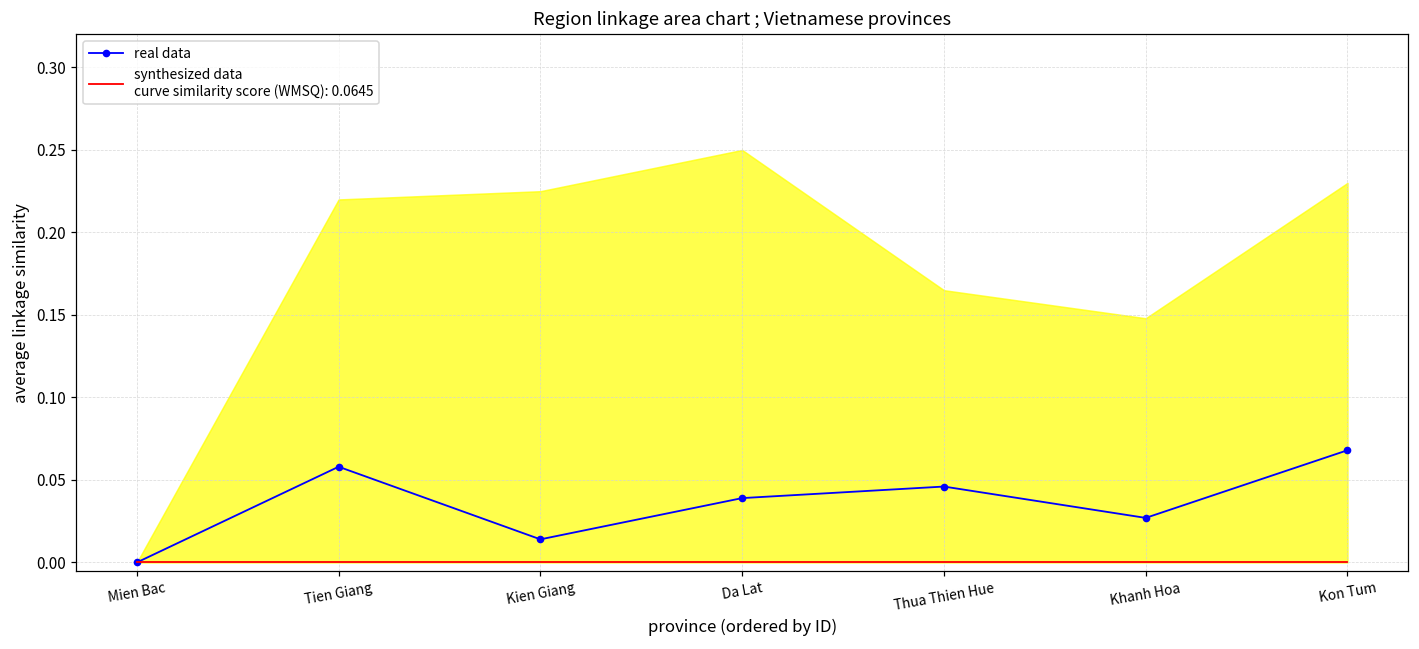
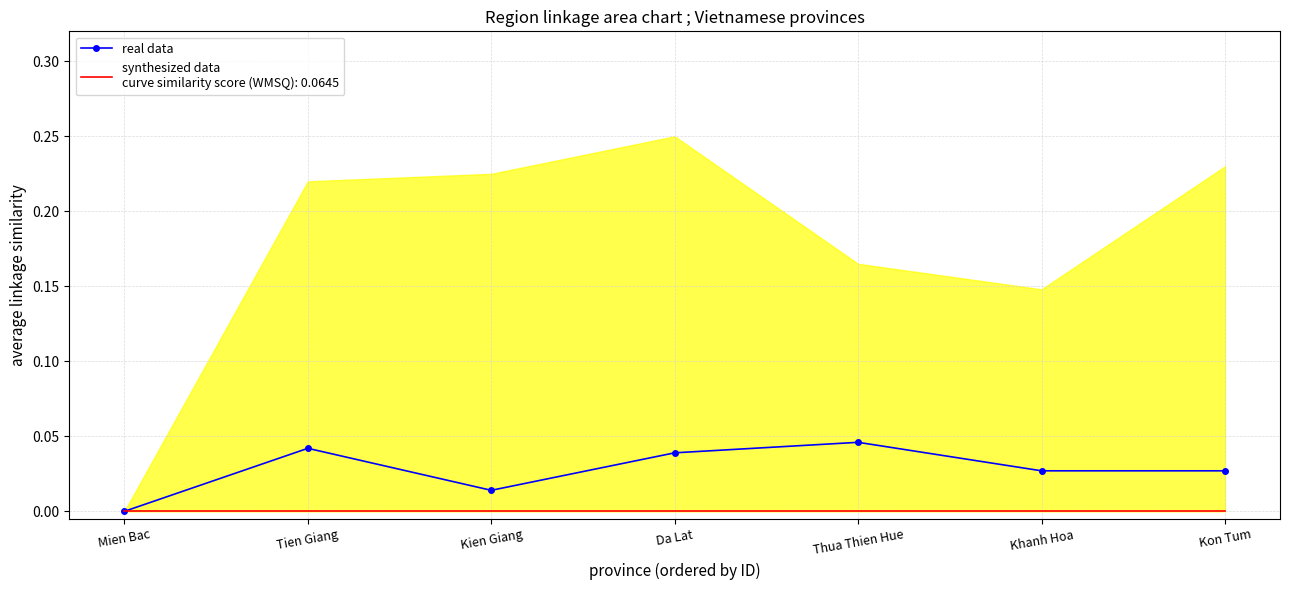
  {
    "real data": {
-     "Tien Giang": 0.058,
+     "Tien Giang": 0.042,
      "Kien Giang": 0.014,
      "Da Lat": 0.039,
      "Thua Thien Hue": 0.046,
      "Khanh Hoa": 0.027,
-     "Kon Tum": 0.068
+     "Kon Tum": 0.027
    },
    "synthesized data curve similarity score (WMSQ): 0.0645": {
      "Tien Giang": 0.000,
      "Kien Giang": 0.000,
      "Da Lat": 0.000,
      "Thua Thien Hue": 0.000,
      "Khanh Hoa": 0.000,
      "Kon Tum": 0.000
    }
  }
